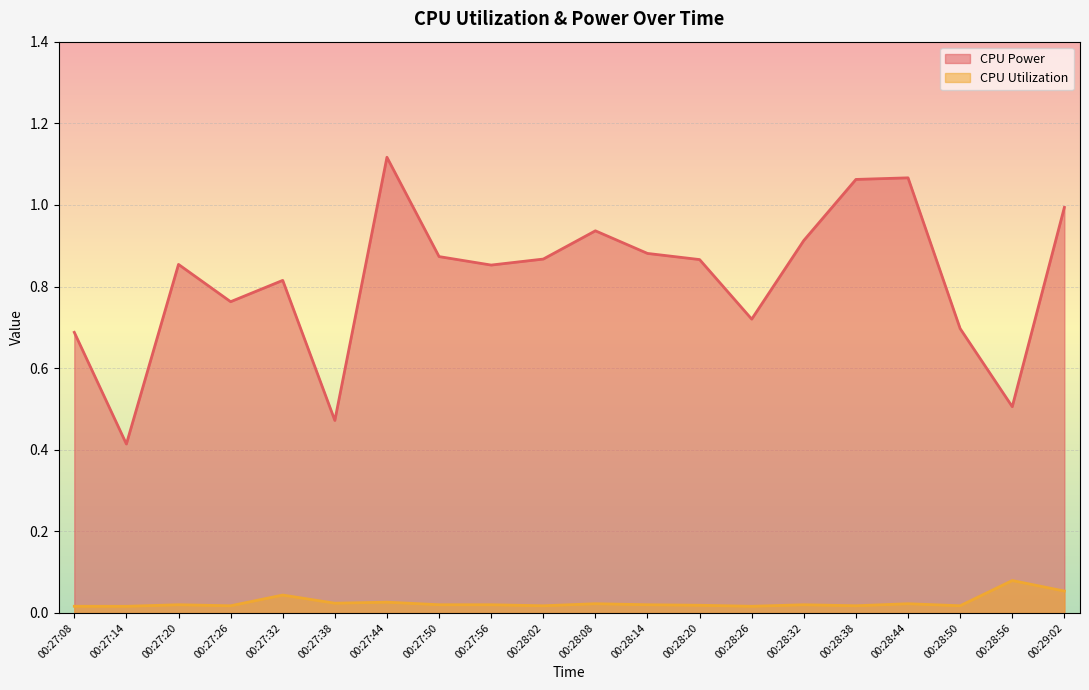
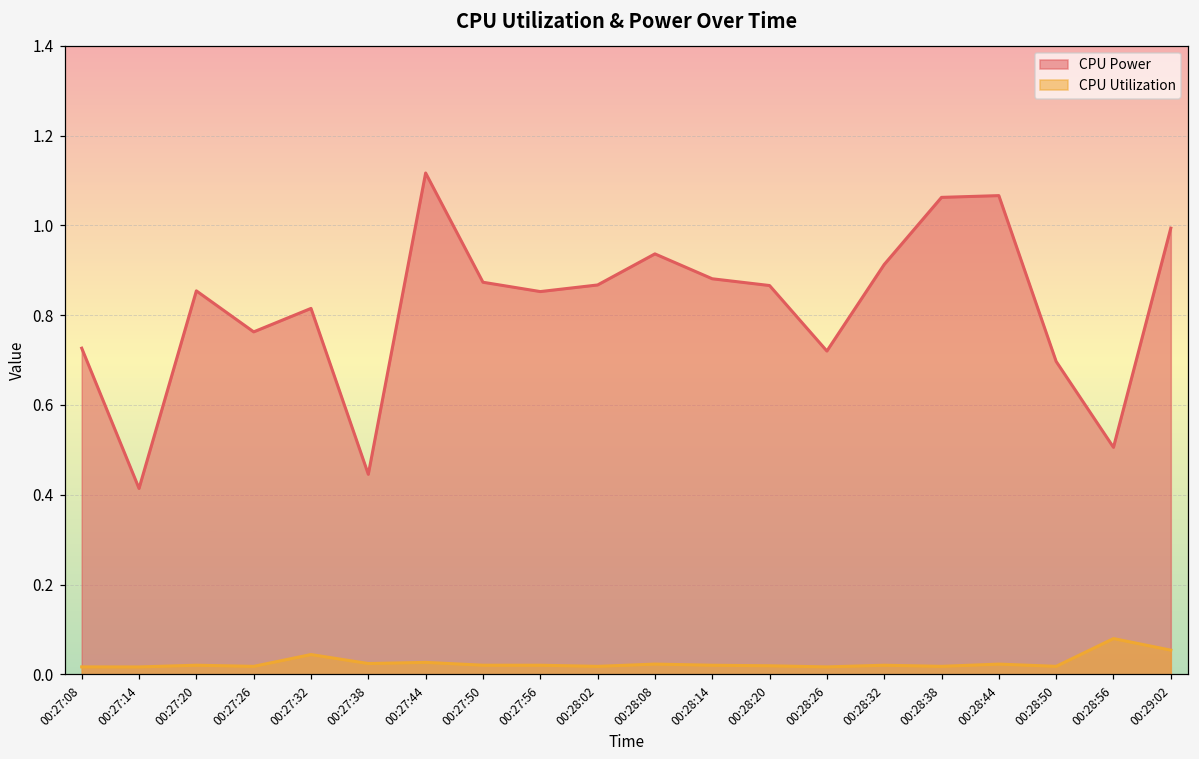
  {
    "CPU Power": {
-     "00:27:08": 0.69,
+     "00:27:08": 0.73,
      "00:27:14": 0.41,
      "00:27:20": 0.85,
      "00:27:26": 0.76,
      "00:27:32": 0.82,
-     "00:27:38": 0.47,
+     "00:27:38": 0.45,
      "00:27:44": 1.12,
      "00:27:50": 0.87,
      "00:27:56": 0.85,
      "00:28:02": 0.87,
      "00:28:08": 0.94,
      "00:28:14": 0.88,
      "00:28:20": 0.87,
      "00:28:26": 0.72,
      "00:28:32": 0.91,
      "00:28:38": 1.06,
      "00:28:44": 1.07,
      "00:28:50": 0.70,
      "00:28:56": 0.51,
      "00:29:02": 0.99
    },
    "CPU Utilization": {
      "00:27:08": 0.02,
      "00:27:14": 0.02,
      "00:27:20": 0.02,
      "00:27:26": 0.02,
      "00:27:32": 0.04,
      "00:27:38": 0.02,
      "00:27:44": 0.03,
      "00:27:50": 0.02,
      "00:27:56": 0.02,
      "00:28:02": 0.02,
      "00:28:08": 0.02,
      "00:28:14": 0.02,
      "00:28:20": 0.02,
      "00:28:26": 0.02,
      "00:28:32": 0.02,
      "00:28:38": 0.02,
      "00:28:44": 0.02,
      "00:28:50": 0.02,
      "00:28:56": 0.08,
      "00:29:02": 0.05
    }
  }
